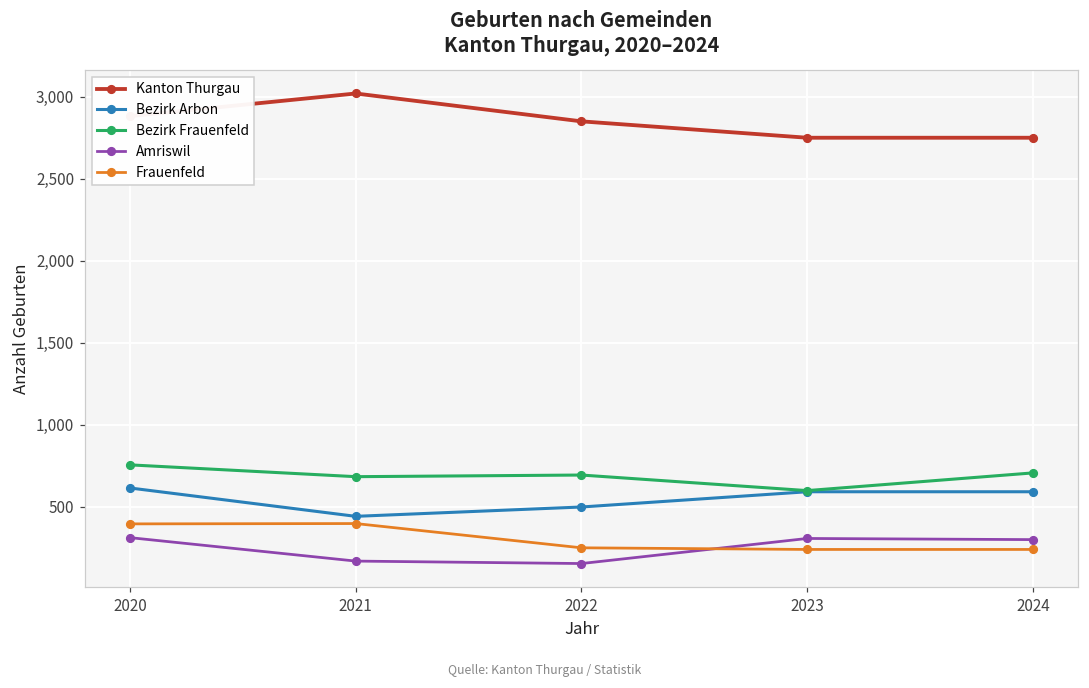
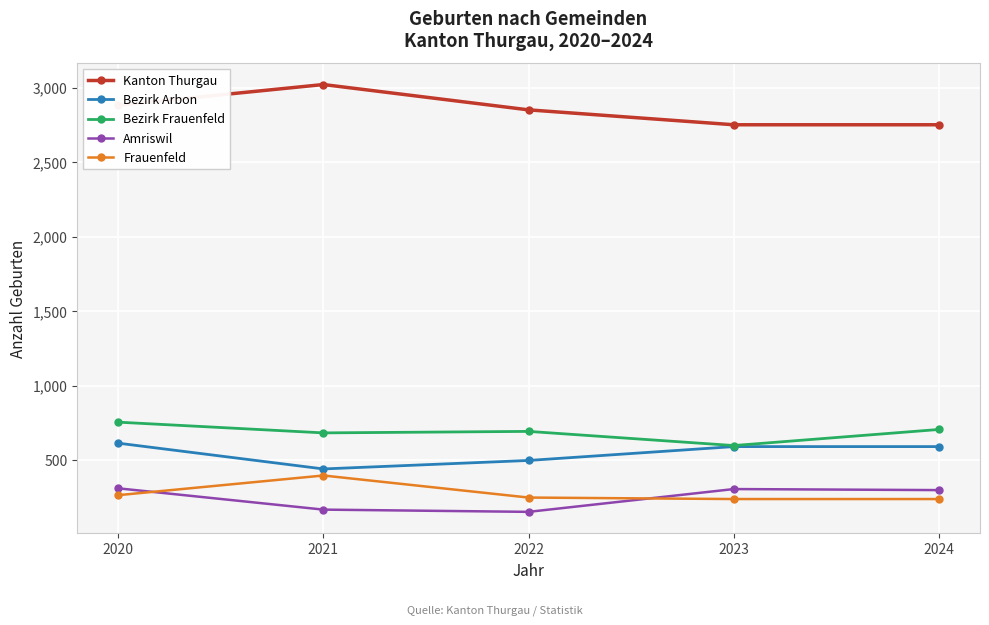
  {
    "Kanton Thurgau": {
      "2021": "3,020",
      "2022": "2,850",
      "2023": "2,750",
      "2024": "2,750"
    },
    "Bezirk Arbon": {
      "2020": "610",
      "2021": "440",
      "2022": "500",
      "2024": "590"
    },
    "Bezirk Frauenfeld": {
      "2020": "750",
      "2021": "680",
      "2022": "690",
      "2024": "710"
    },
    "Amriswil": {
      "2020": "310",
      "2021": "170",
      "2022": "150",
      "2023": "310",
      "2024": "300"
    },
    "Frauenfeld": {
-     "2020": "390",
+     "2020": "260",
      "2021": "400",
      "2022": "250",
      "2023": "240",
      "2024": "240"
    }
  }
